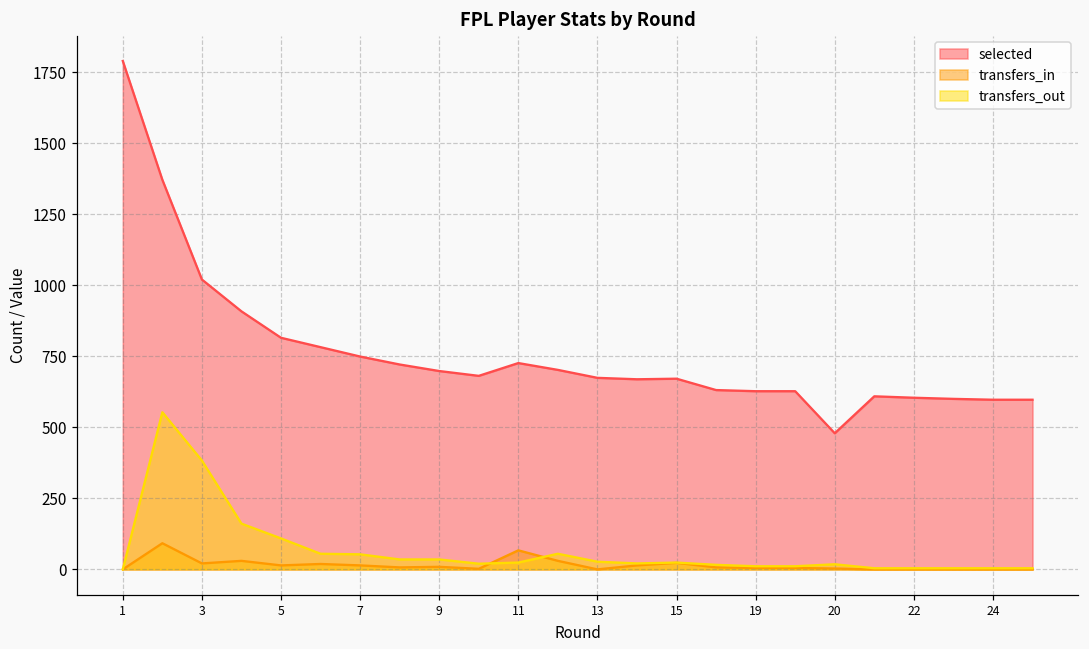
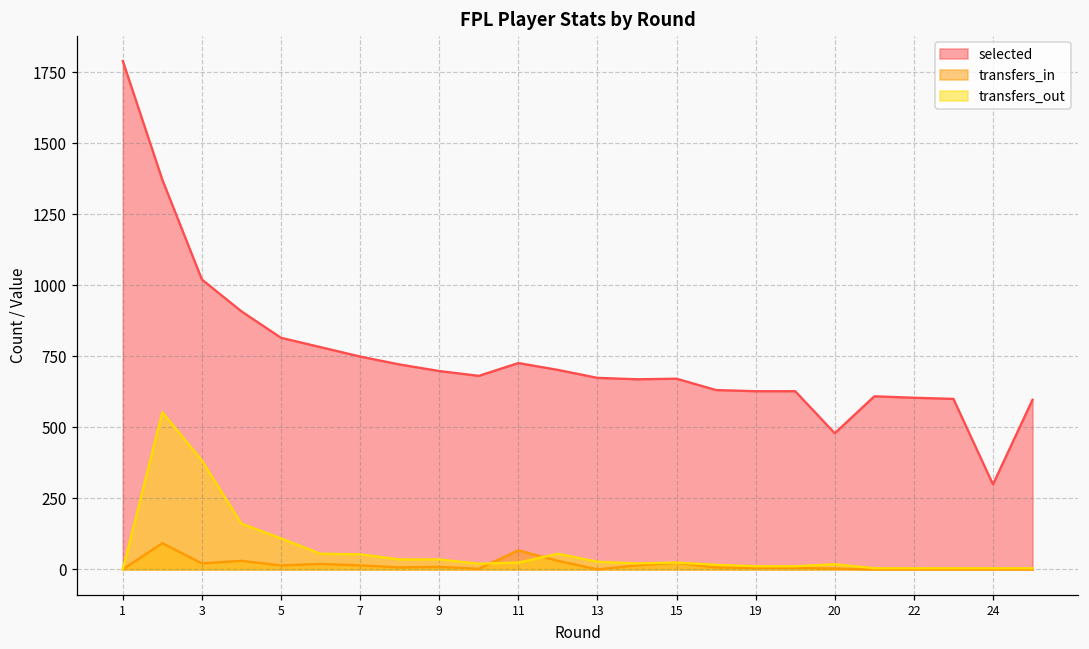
  {
    "selected": {
      "20": 480,
      "22": 600,
-     "24": 600
+     "24": 300
    }
  }
